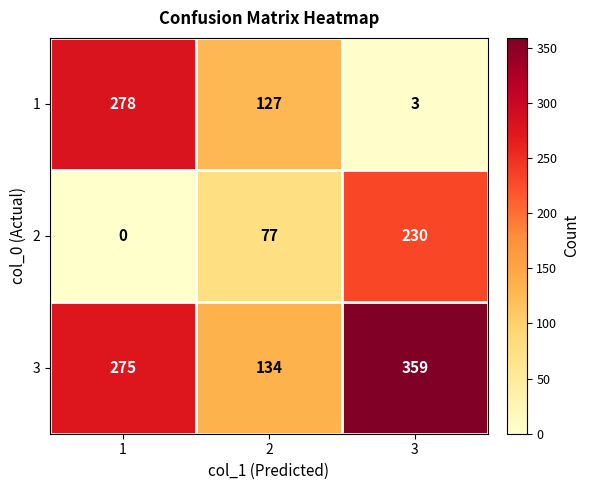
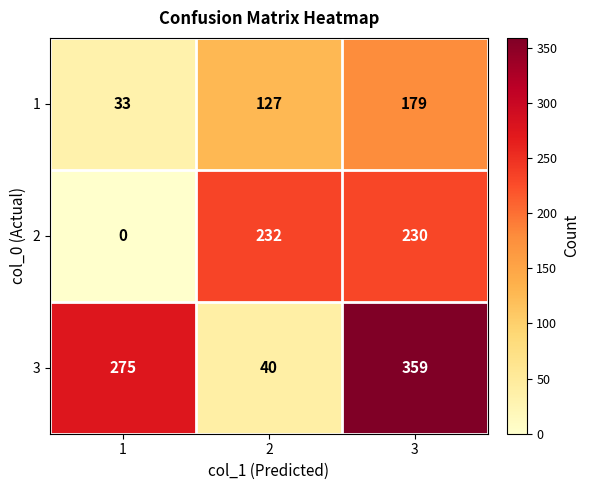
  {
    "1": {
-     "1": 278,
+     "1": 33,
      "2": 127,
-     "3": 3
+     "3": 179
    },
    "2": {
      "1": 0,
-     "2": 77,
+     "2": 232,
      "3": 230
    },
    "3": {
      "1": 275,
-     "2": 134,
+     "2": 40,
      "3": 359
    }
  }
